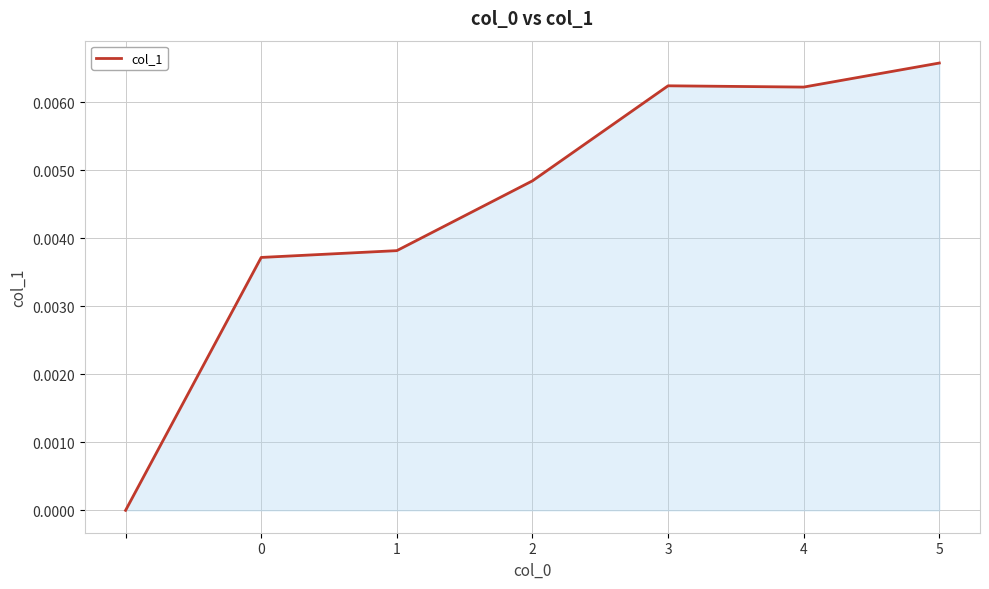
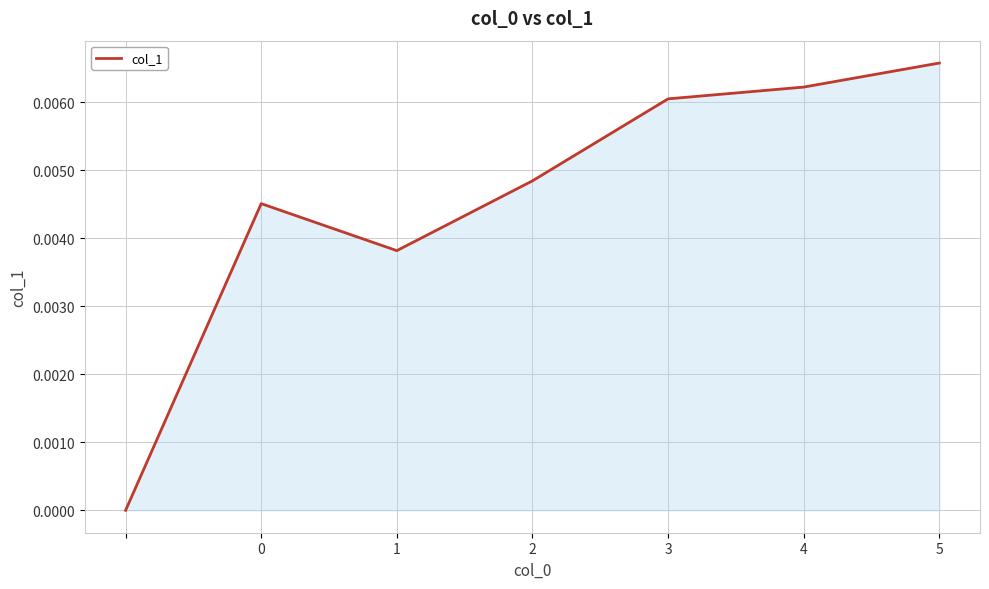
  {
-   "0": 0.0037,
+   "0": 0.0045,
    "1": 0.0038,
    "2": 0.0048,
-   "3": 0.0062,
+   "3": 0.0061,
    "4": 0.0062,
    "5": 0.0066
  }
